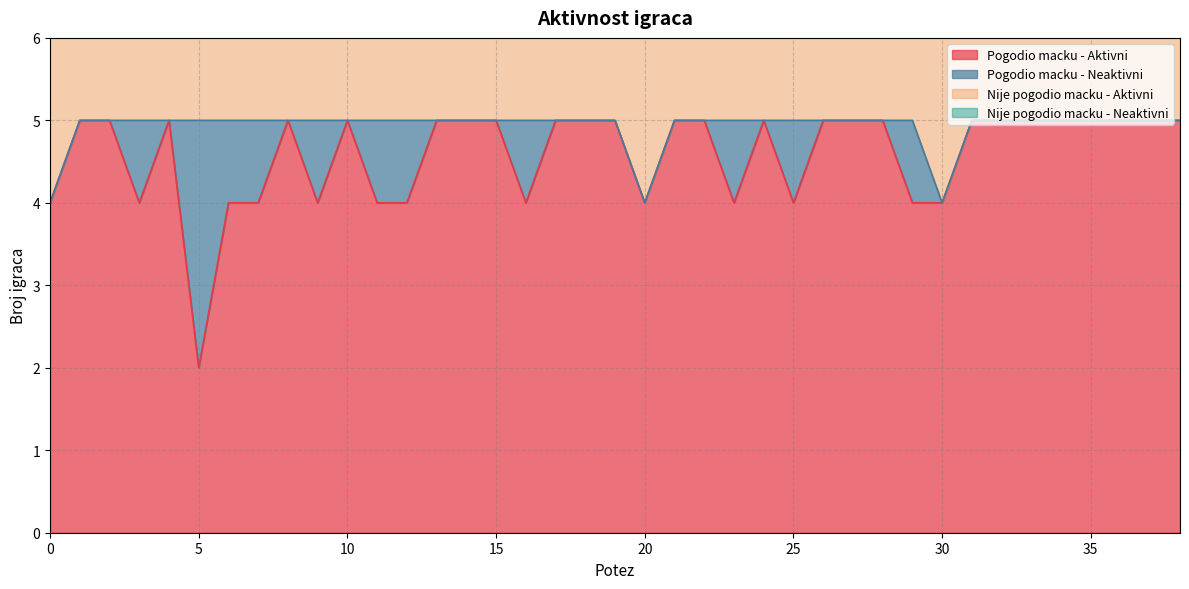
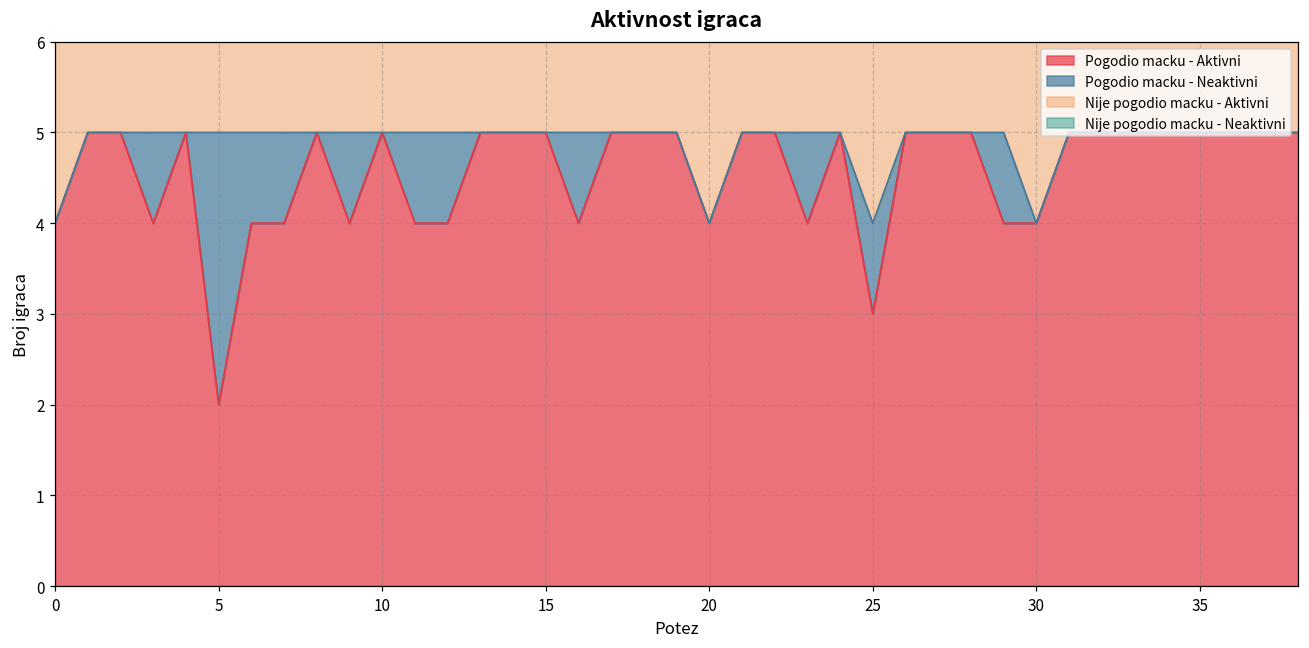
  {
    "Pogodio macku - Aktivni": {
      "5": 2,
-     "25": 4
+     "25": 3
    }
  }
